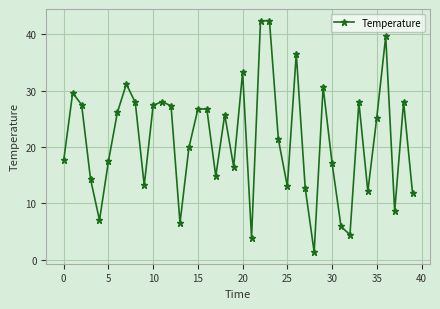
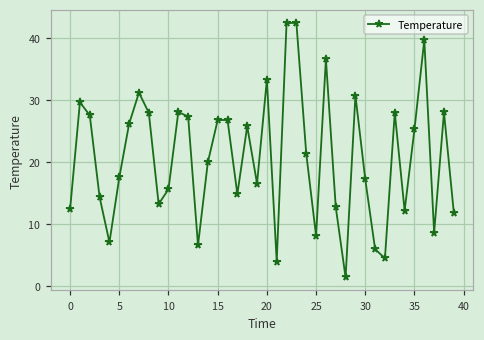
  {
-   "0": 18,
+   "0": 12,
    "5": 17,
-   "10": 27,
+   "10": 16,
    "15": 27,
    "20": 33,
-   "25": 13,
+   "25": 8,
    "30": 17,
    "35": 25
  }
